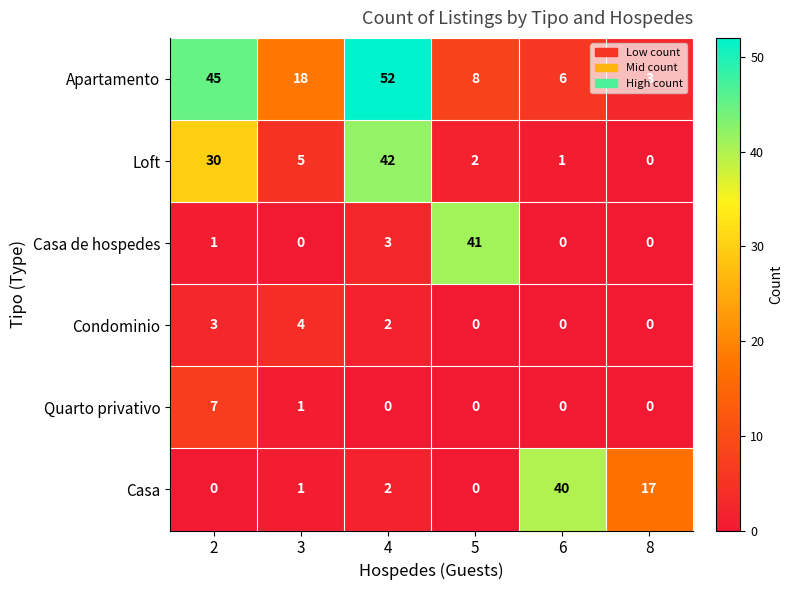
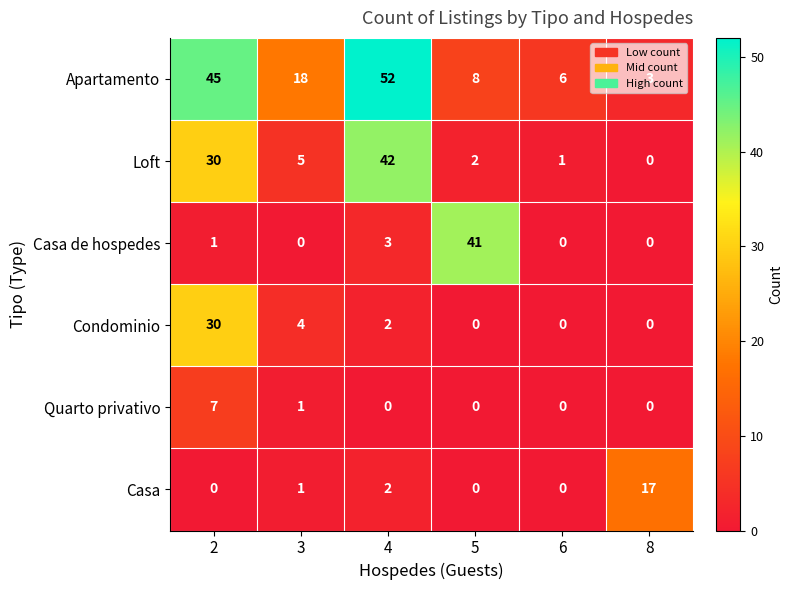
  {
    "Apartamento": {
      "2": 45,
      "3": 18,
      "4": 52,
      "5": 8,
      "6": 6
    },
    "Loft": {
      "2": 30,
      "3": 5,
      "4": 42,
      "5": 2,
      "6": 1,
      "8": 0
    },
    "Casa de hospedes": {
      "2": 1,
      "3": 0,
      "4": 3,
      "5": 41,
      "6": 0,
      "8": 0
    },
    "Condominio": {
-     "2": 3,
+     "2": 30,
      "3": 4,
      "4": 2,
      "5": 0,
      "6": 0,
      "8": 0
    },
    "Quarto privativo": {
      "2": 7,
      "3": 1,
      "4": 0,
      "5": 0,
      "6": 0,
      "8": 0
    },
    "Casa": {
      "2": 0,
      "3": 1,
      "4": 2,
      "5": 0,
-     "6": 40,
+     "6": 0,
      "8": 17
    }
  }
